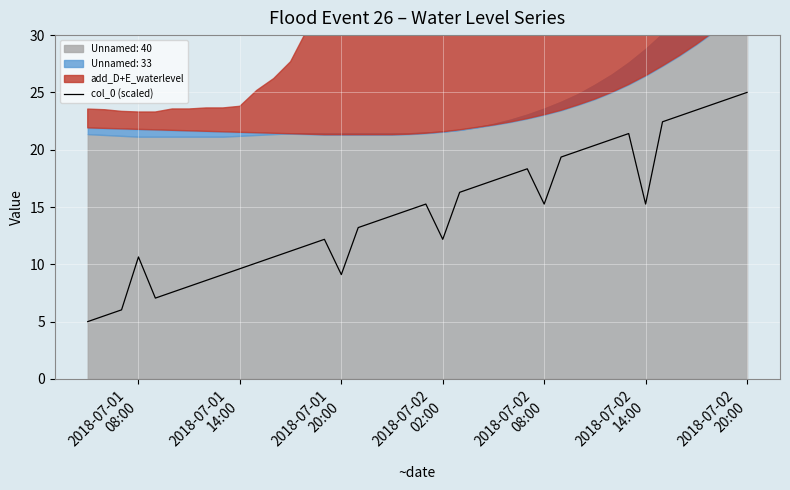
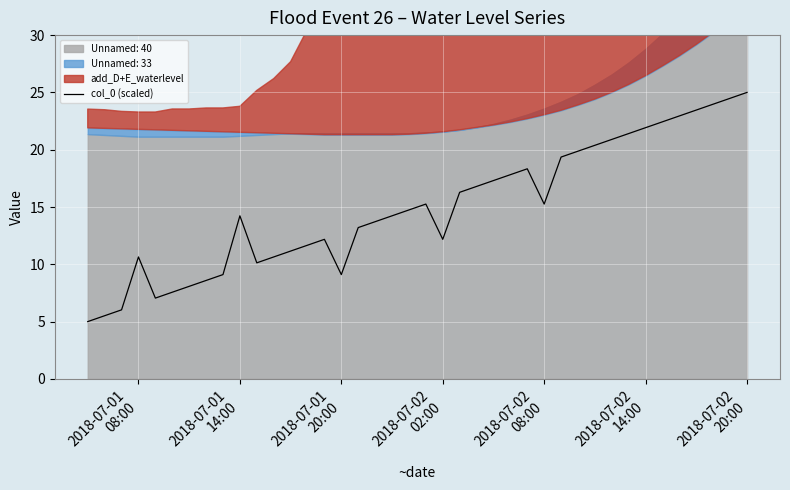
  {
    "col_0 (scaled)": {
      "2018-07-01 08:00": 10.6,
-     "2018-07-01 14:00": 9.6,
+     "2018-07-01 14:00": 14.2,
      "2018-07-01 20:00": 9.1,
      "2018-07-02 02:00": 12.2,
      "2018-07-02 08:00": 15.3,
-     "2018-07-02 14:00": 15.3,
+     "2018-07-02 14:00": 21.9,
      "2018-07-02 20:00": 25.0
    },
    "Unnamed: 40": {
      "2018-07-01 08:00": 21.1,
      "2018-07-01 14:00": 21.2
    },
    "Unnamed: 33": {
      "2018-07-01 08:00": 0.6,
      "2018-07-01 14:00": 0.3
    },
    "add_D+E_waterlevel": {
      "2018-07-01 08:00": 1.5,
      "2018-07-01 14:00": 2.3
    }
  }
